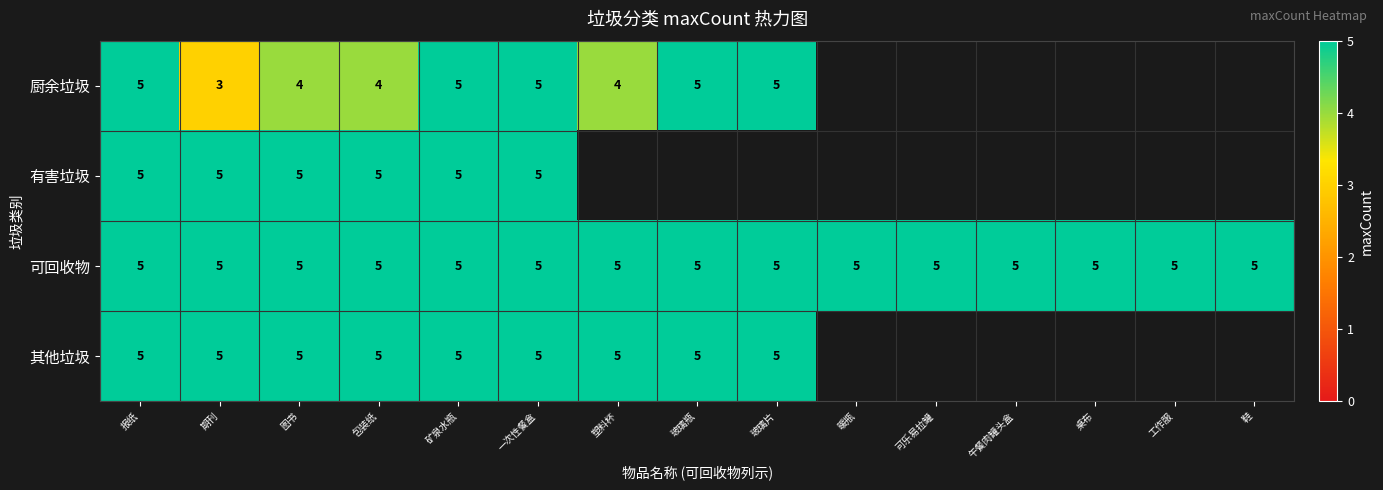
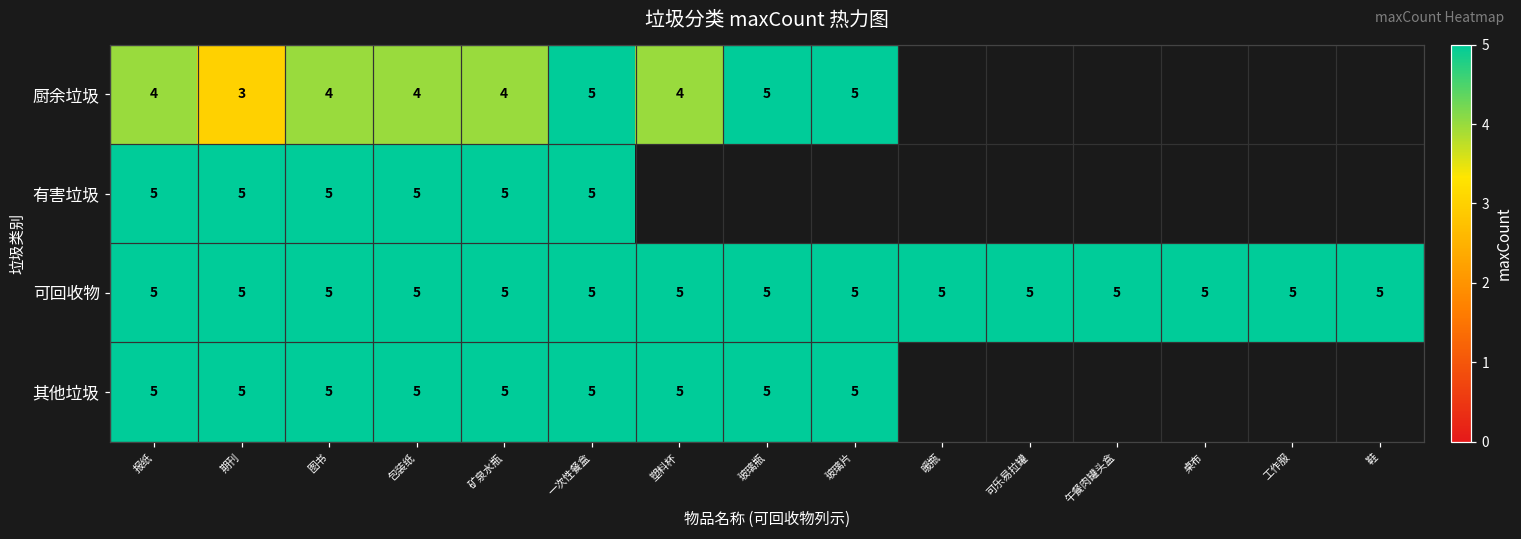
  {
    "厨余垃圾": {
-     "报纸": 5,
+     "报纸": 4,
      "期刊": 3,
      "图书": 4,
      "包装纸": 4,
-     "矿泉水瓶": 5,
+     "矿泉水瓶": 4,
      "一次性餐盒": 5,
      "塑料杯": 4,
      "玻璃瓶": 5,
      "玻璃片": 5
    },
    "有害垃圾": {
      "报纸": 5,
      "期刊": 5,
      "图书": 5,
      "包装纸": 5,
      "矿泉水瓶": 5,
      "一次性餐盒": 5
    },
    "可回收物": {
      "报纸": 5,
      "期刊": 5,
      "图书": 5,
      "包装纸": 5,
      "矿泉水瓶": 5,
      "一次性餐盒": 5,
      "塑料杯": 5,
      "玻璃瓶": 5,
      "玻璃片": 5,
      "暖瓶": 5,
      "可乐易拉罐": 5,
      "午餐肉罐头盒": 5,
      "桌布": 5,
      "工作服": 5,
      "鞋": 5
    },
    "其他垃圾": {
      "报纸": 5,
      "期刊": 5,
      "图书": 5,
      "包装纸": 5,
      "矿泉水瓶": 5,
      "一次性餐盒": 5,
      "塑料杯": 5,
      "玻璃瓶": 5,
      "玻璃片": 5
    }
  }
